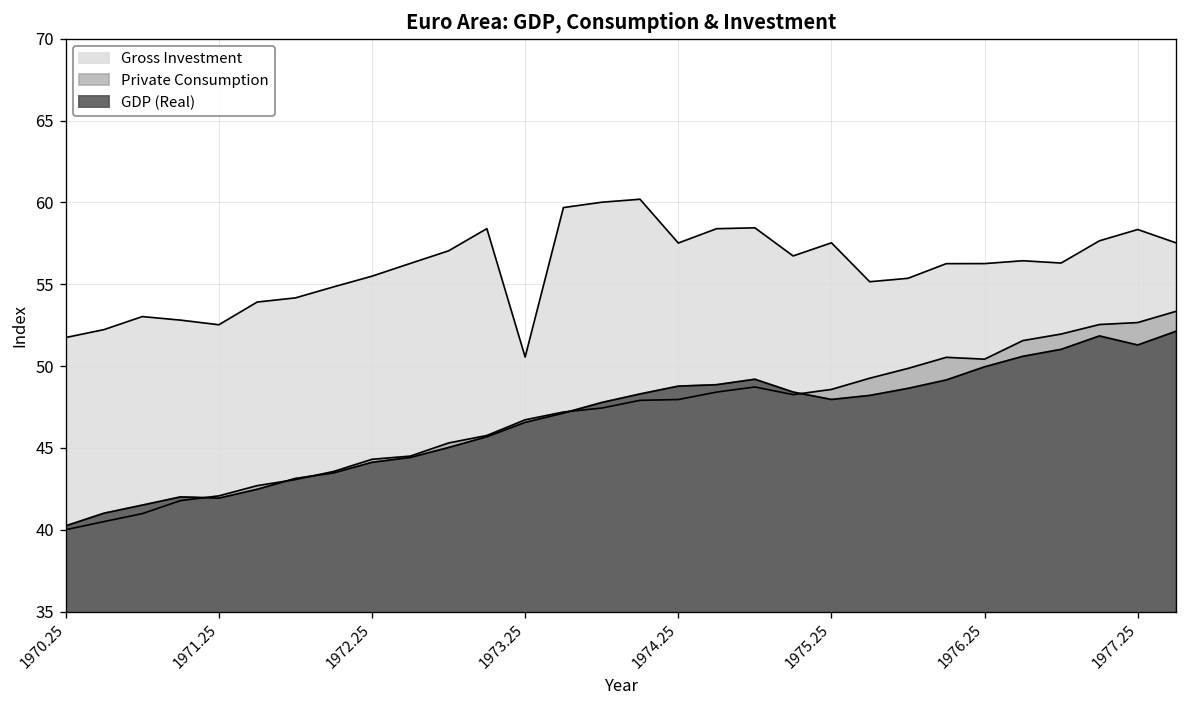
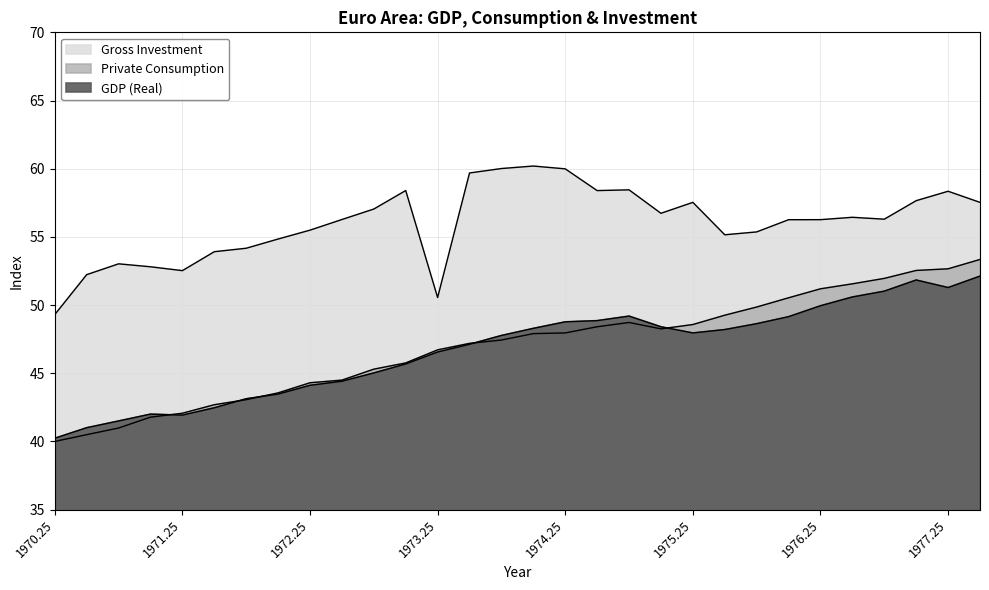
  {
    "Gross Investment": {
-     "1970.25": 51.7,
+     "1970.25": 49.3,
      "1971.25": 52.5,
      "1972.25": 55.5,
      "1973.25": 50.6,
-     "1974.25": 57.5,
+     "1974.25": 60.0,
      "1975.25": 57.5,
      "1976.25": 56.3,
      "1977.25": 58.3
    },
    "Private Consumption": {
      "1970.25": 40.0,
      "1974.25": 48.0,
      "1975.25": 48.6,
-     "1976.25": 50.4,
+     "1976.25": 51.2,
      "1977.25": 52.7
    },
    "GDP (Real)": {
      "1970.25": 40.2,
      "1974.25": 48.8,
      "1975.25": 48.0,
      "1976.25": 50.0,
      "1977.25": 51.3
    }
  }
